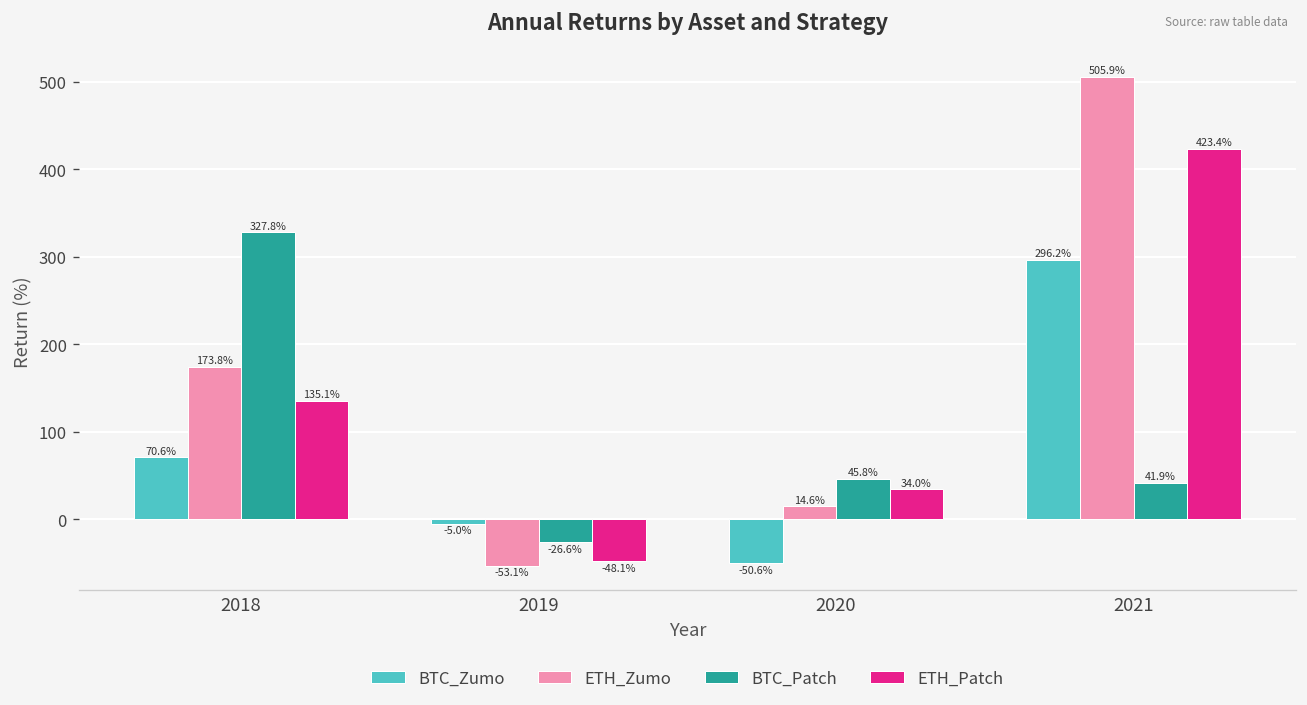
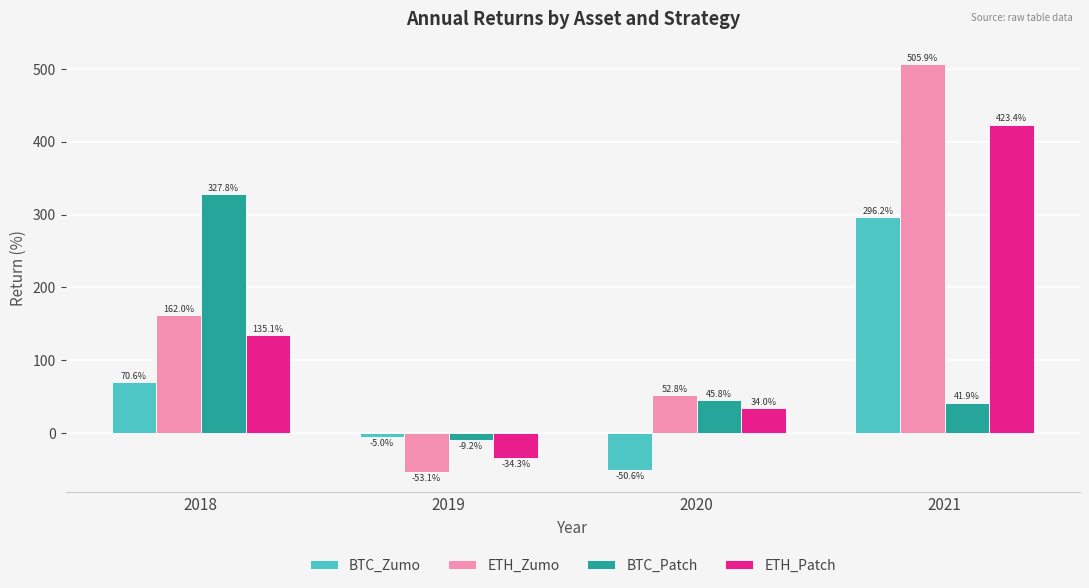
  {
    "BTC_Zumo": {
      "2018": "70.6%",
      "2019": "-5.0%",
      "2020": "-50.6%",
      "2021": "296.2%"
    },
    "ETH_Zumo": {
-     "2018": "173.8%",
+     "2018": "162.0%",
      "2019": "-53.1%",
-     "2020": "14.6%",
+     "2020": "52.8%",
      "2021": "505.9%"
    },
    "BTC_Patch": {
      "2018": "327.8%",
-     "2019": "-26.6%",
+     "2019": "-9.2%",
      "2020": "45.8%",
      "2021": "41.9%"
    },
    "ETH_Patch": {
      "2018": "135.1%",
-     "2019": "-48.1%",
+     "2019": "-34.3%",
      "2020": "34.0%",
      "2021": "423.4%"
    }
  }
